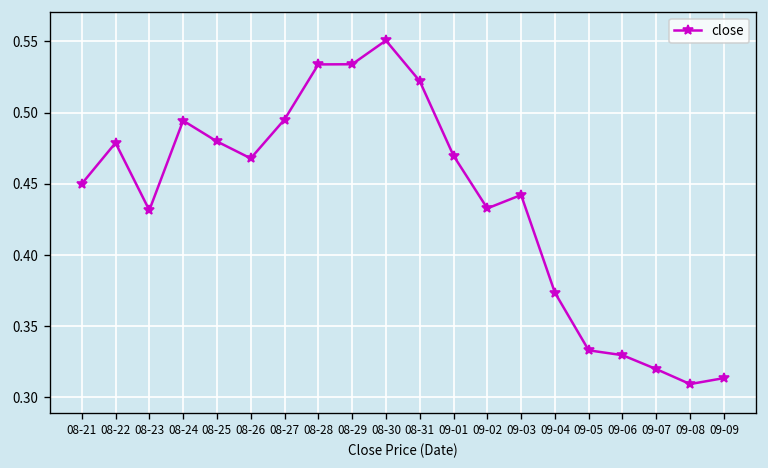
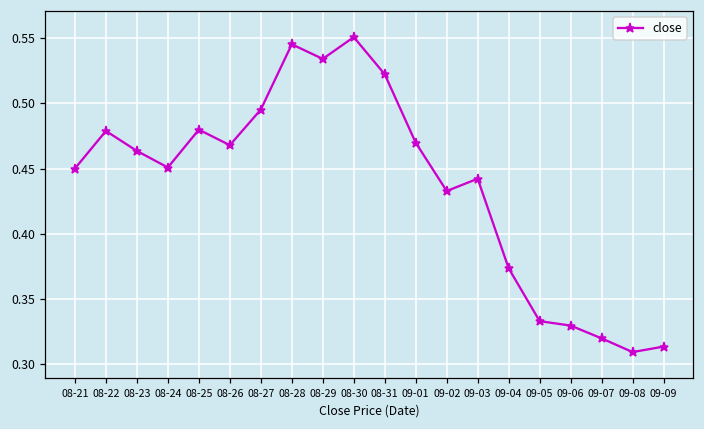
  {
    "08-21": 0.450,
    "08-22": 0.479,
-   "08-23": 0.432,
-   "08-24": 0.494,
+   "08-23": 0.464,
+   "08-24": 0.451,
    "08-25": 0.480,
    "08-26": 0.468,
    "08-27": 0.495,
-   "08-28": 0.534,
+   "08-28": 0.545,
    "08-29": 0.534,
    "08-30": 0.551,
    "08-31": 0.522,
    "09-01": 0.470,
    "09-02": 0.433,
    "09-03": 0.442,
    "09-04": 0.374,
    "09-05": 0.333,
    "09-06": 0.330,
    "09-07": 0.320,
    "09-08": 0.309,
    "09-09": 0.314
  }
